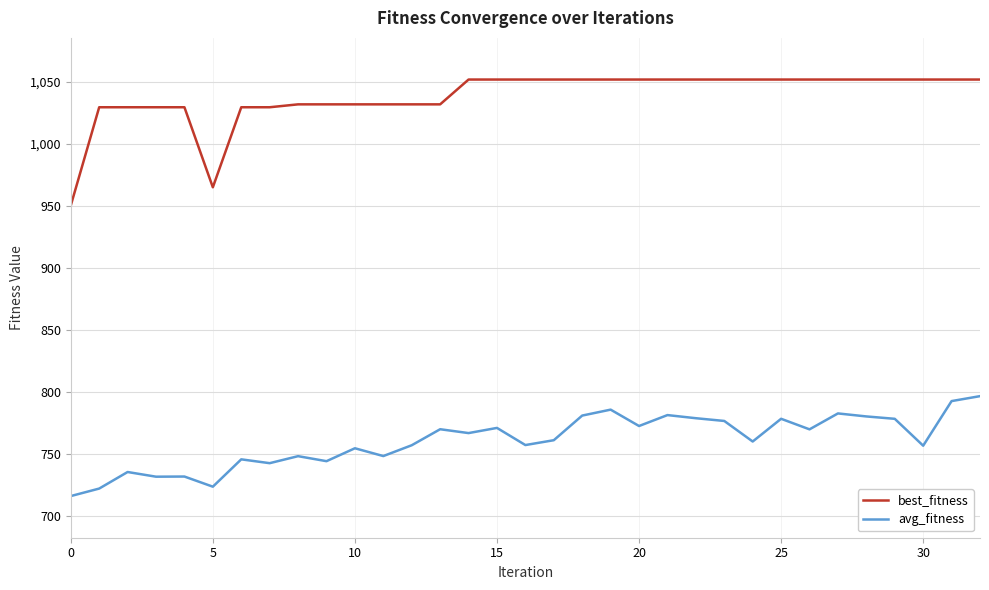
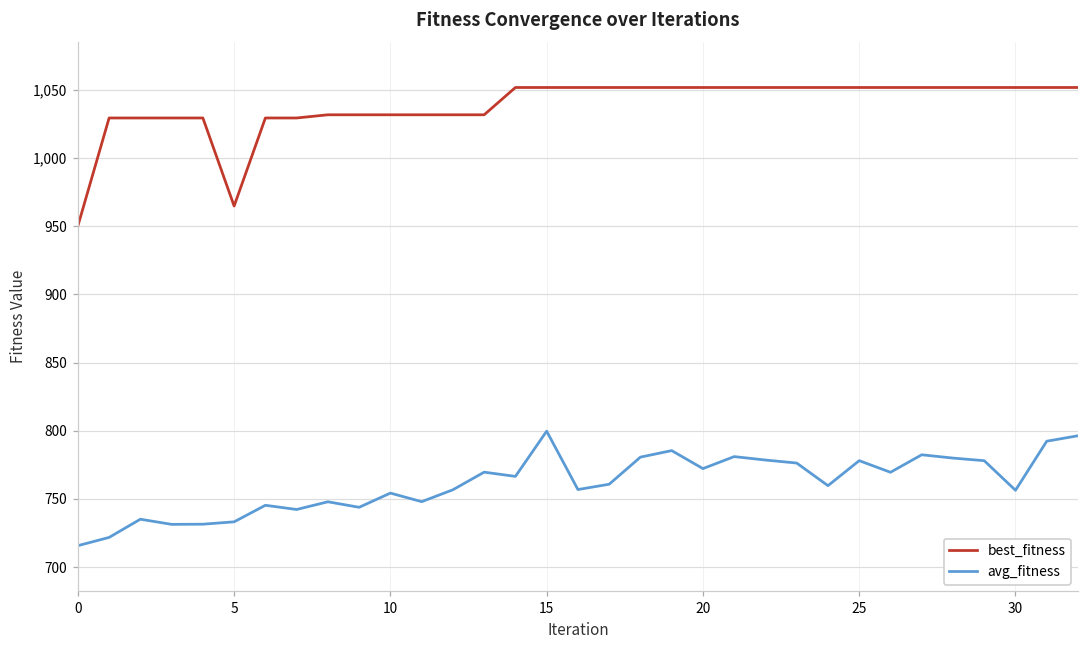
  {
    "best_fitness": {
      "0": "950",
      "5": "965",
      "10": "1,032",
      "15": "1,052",
      "20": "1,052",
      "25": "1,052",
      "30": "1,052"
    },
    "avg_fitness": {
      "0": "716",
-     "5": "723",
+     "5": "733",
      "10": "754",
-     "15": "771",
+     "15": "800",
      "20": "772",
      "25": "778",
      "30": "756"
    }
  }
